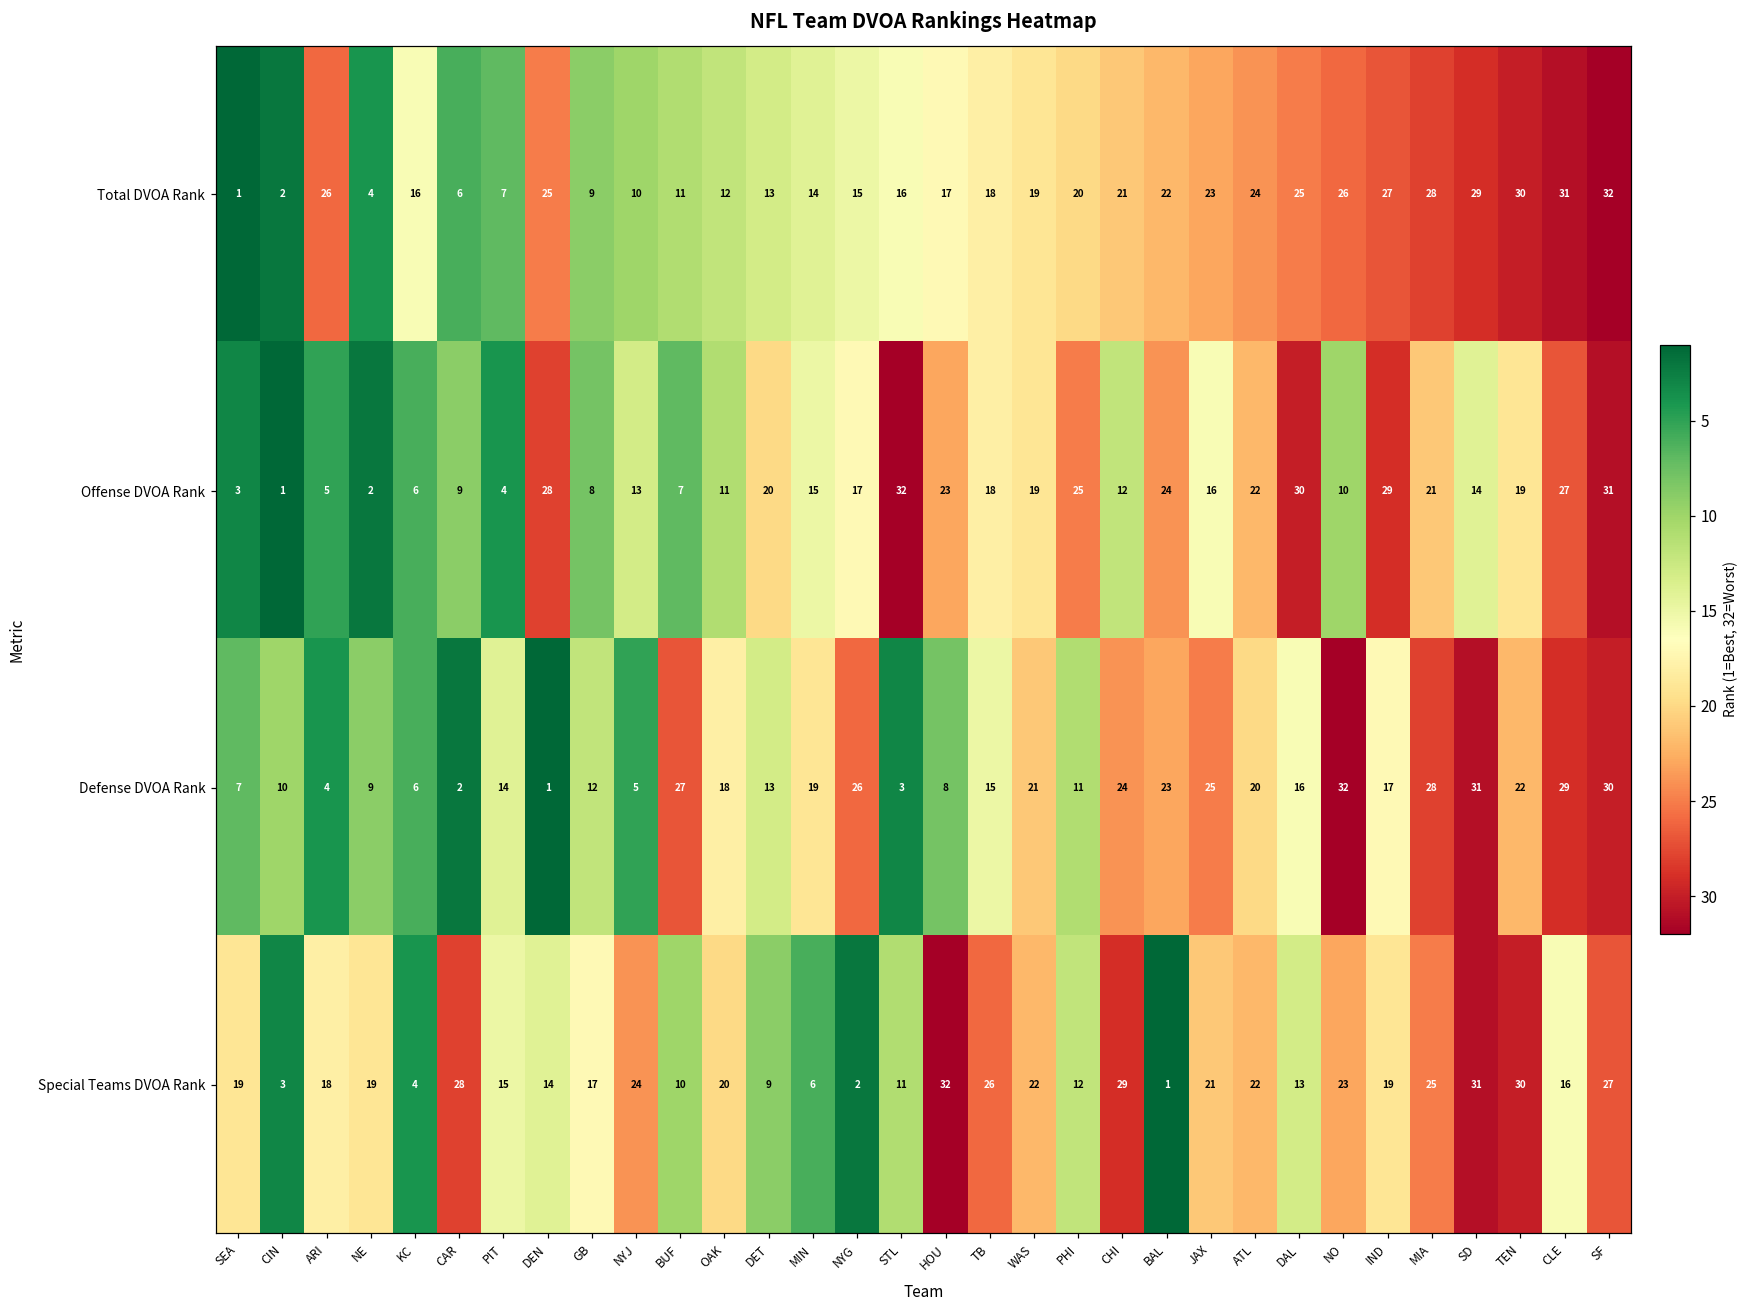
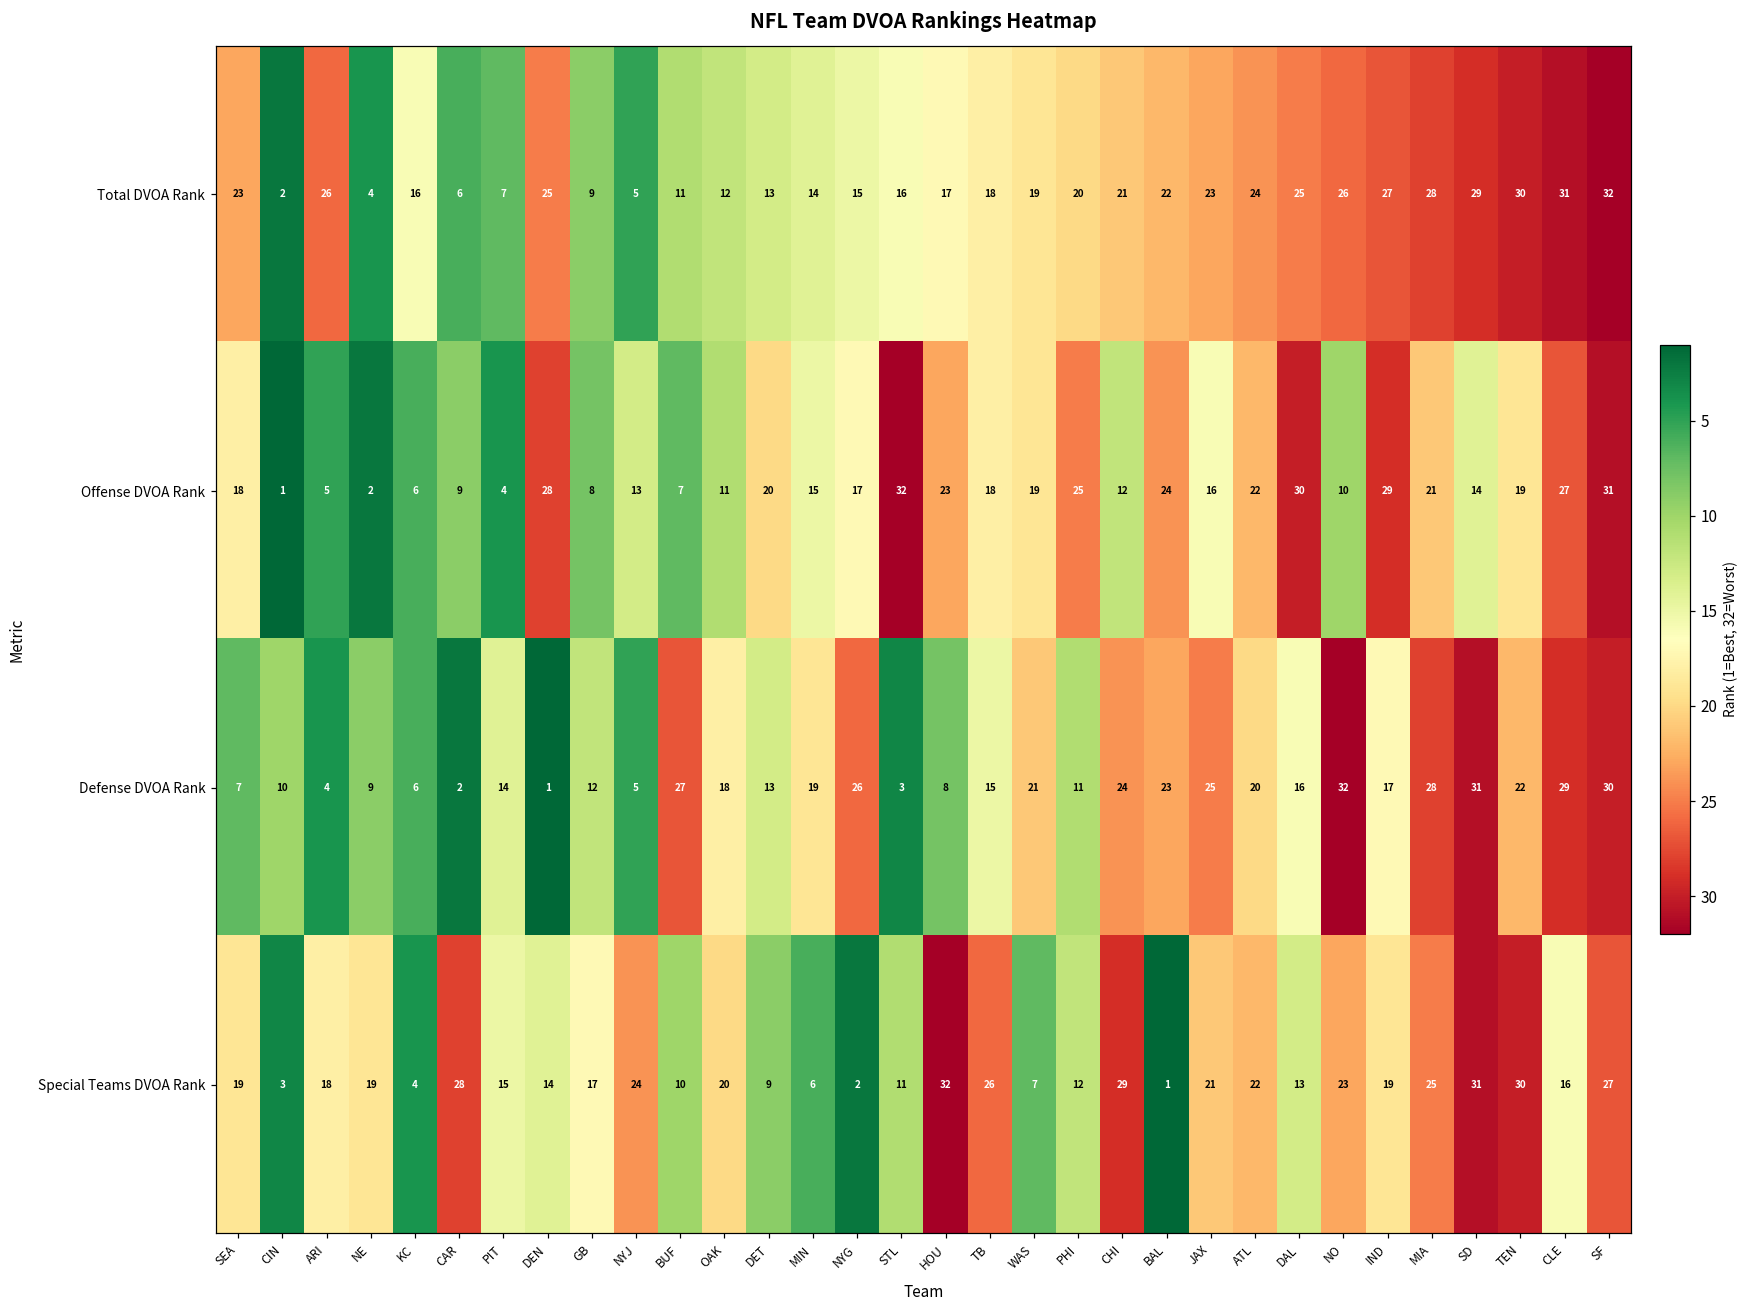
  {
    "Total DVOA Rank": {
-     "SEA": 1,
+     "SEA": 23,
      "CIN": 2,
      "ARI": 26,
      "NE": 4,
      "KC": 16,
      "CAR": 6,
      "PIT": 7,
      "DEN": 25,
      "GB": 9,
-     "NYJ": 10,
+     "NYJ": 5,
      "BUF": 11,
      "OAK": 12,
      "DET": 13,
      "MIN": 14,
      "NYG": 15,
      "STL": 16,
      "HOU": 17,
      "TB": 18,
      "WAS": 19,
      "PHI": 20,
      "CHI": 21,
      "BAL": 22,
      "JAX": 23,
      "ATL": 24,
      "DAL": 25,
      "NO": 26,
      "IND": 27,
      "MIA": 28,
      "SD": 29,
      "TEN": 30,
      "CLE": 31,
      "SF": 32
    },
    "Offense DVOA Rank": {
-     "SEA": 3,
+     "SEA": 18,
      "CIN": 1,
      "ARI": 5,
      "NE": 2,
      "KC": 6,
      "CAR": 9,
      "PIT": 4,
      "DEN": 28,
      "GB": 8,
      "NYJ": 13,
      "BUF": 7,
      "OAK": 11,
      "DET": 20,
      "MIN": 15,
      "NYG": 17,
      "STL": 32,
      "HOU": 23,
      "TB": 18,
      "WAS": 19,
      "PHI": 25,
      "CHI": 12,
      "BAL": 24,
      "JAX": 16,
      "ATL": 22,
      "DAL": 30,
      "NO": 10,
      "IND": 29,
      "MIA": 21,
      "SD": 14,
      "TEN": 19,
      "CLE": 27,
      "SF": 31
    },
    "Defense DVOA Rank": {
      "SEA": 7,
      "CIN": 10,
      "ARI": 4,
      "NE": 9,
      "KC": 6,
      "CAR": 2,
      "PIT": 14,
      "DEN": 1,
      "GB": 12,
      "NYJ": 5,
      "BUF": 27,
      "OAK": 18,
      "DET": 13,
      "MIN": 19,
      "NYG": 26,
      "STL": 3,
      "HOU": 8,
      "TB": 15,
      "WAS": 21,
      "PHI": 11,
      "CHI": 24,
      "BAL": 23,
      "JAX": 25,
      "ATL": 20,
      "DAL": 16,
      "NO": 32,
      "IND": 17,
      "MIA": 28,
      "SD": 31,
      "TEN": 22,
      "CLE": 29,
      "SF": 30
    },
    "Special Teams DVOA Rank": {
      "SEA": 19,
      "CIN": 3,
      "ARI": 18,
      "NE": 19,
      "KC": 4,
      "CAR": 28,
      "PIT": 15,
      "DEN": 14,
      "GB": 17,
      "NYJ": 24,
      "BUF": 10,
      "OAK": 20,
      "DET": 9,
      "MIN": 6,
      "NYG": 2,
      "STL": 11,
      "HOU": 32,
      "TB": 26,
-     "WAS": 22,
+     "WAS": 7,
      "PHI": 12,
      "CHI": 29,
      "BAL": 1,
      "JAX": 21,
      "ATL": 22,
      "DAL": 13,
      "NO": 23,
      "IND": 19,
      "MIA": 25,
      "SD": 31,
      "TEN": 30,
      "CLE": 16,
      "SF": 27
    }
  }
